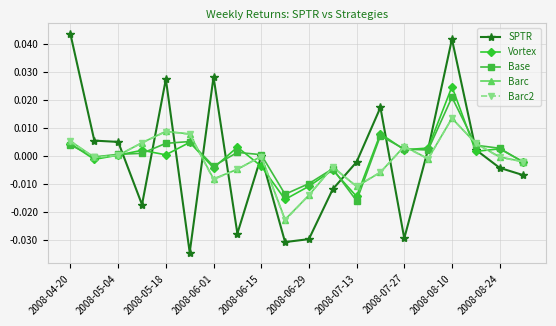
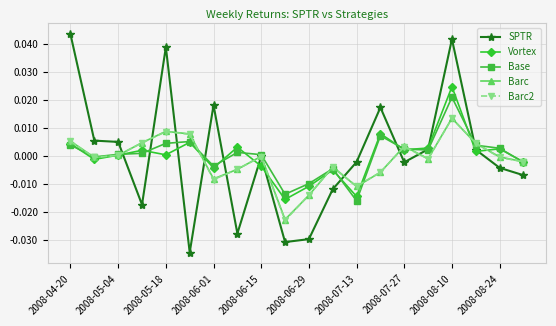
  {
    "SPTR": {
      "2008-04-20": 0.043,
      "2008-05-04": 0.005,
-     "2008-05-18": 0.027,
-     "2008-06-01": 0.028,
+     "2008-05-18": 0.039,
+     "2008-06-01": 0.018,
      "2008-06-29": -0.030,
      "2008-07-13": -0.002,
-     "2008-07-27": -0.029,
+     "2008-07-27": -0.002,
      "2008-08-10": 0.042,
      "2008-08-24": -0.004
    }
  }
